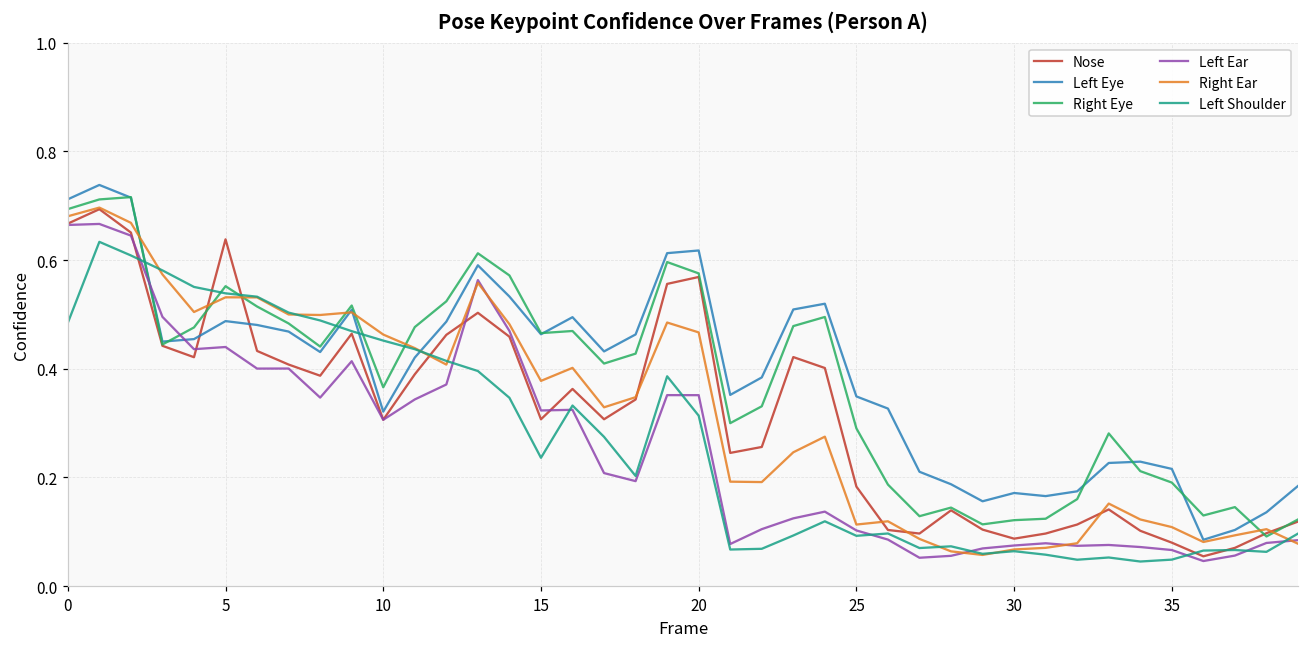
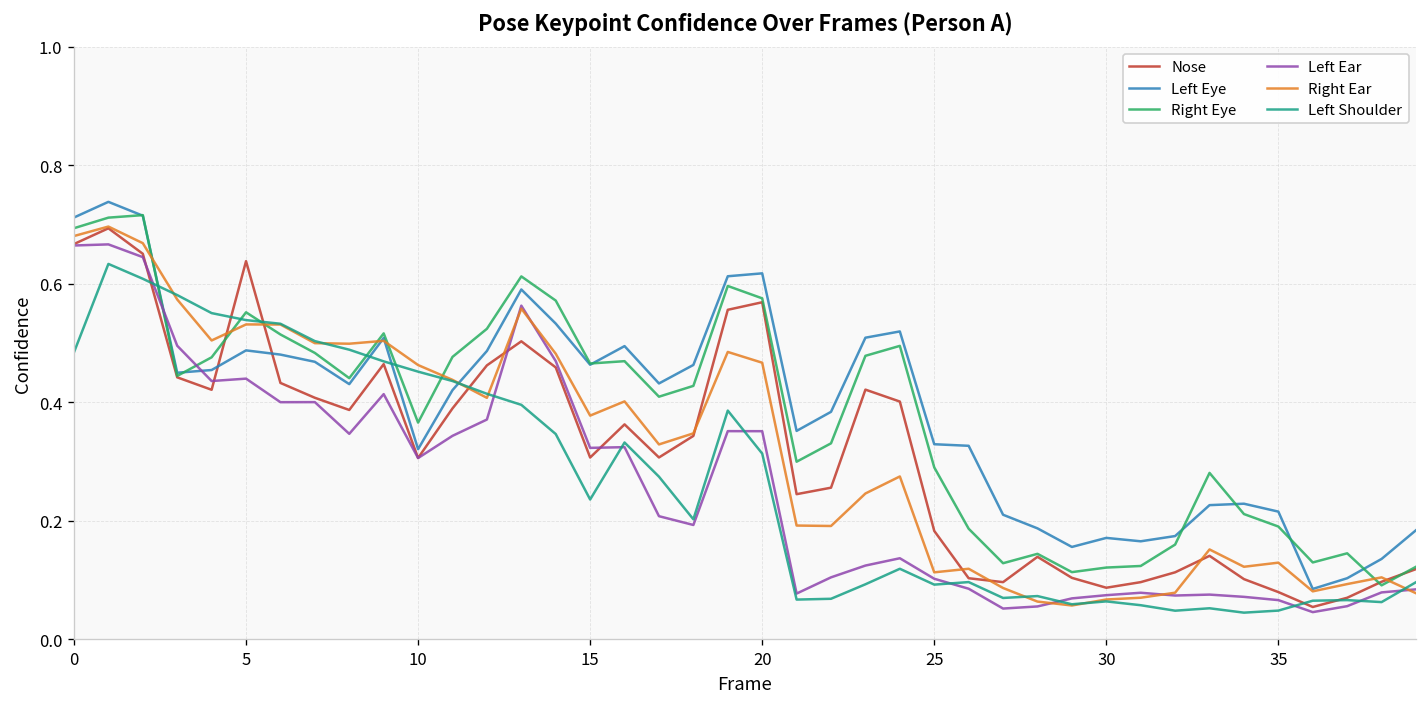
  {
    "Nose": {
      "5": 0.64,
      "15": 0.31,
      "20": 0.57,
      "25": 0.18,
      "30": 0.09,
      "35": 0.08
    },
    "Left Eye": {
      "0": 0.71,
      "5": 0.49,
      "10": 0.32,
      "20": 0.62,
-     "25": 0.35,
+     "25": 0.33,
      "30": 0.17,
      "35": 0.22
    },
    "Left Ear": {
      "5": 0.44,
      "15": 0.32,
      "20": 0.35,
      "25": 0.10,
      "30": 0.07,
      "35": 0.07
    },
    "Right Ear": {
      "0": 0.68,
      "5": 0.53,
      "10": 0.46,
      "15": 0.38,
      "20": 0.47,
      "25": 0.11,
-     "35": 0.11
+     "35": 0.13
    }
  }
